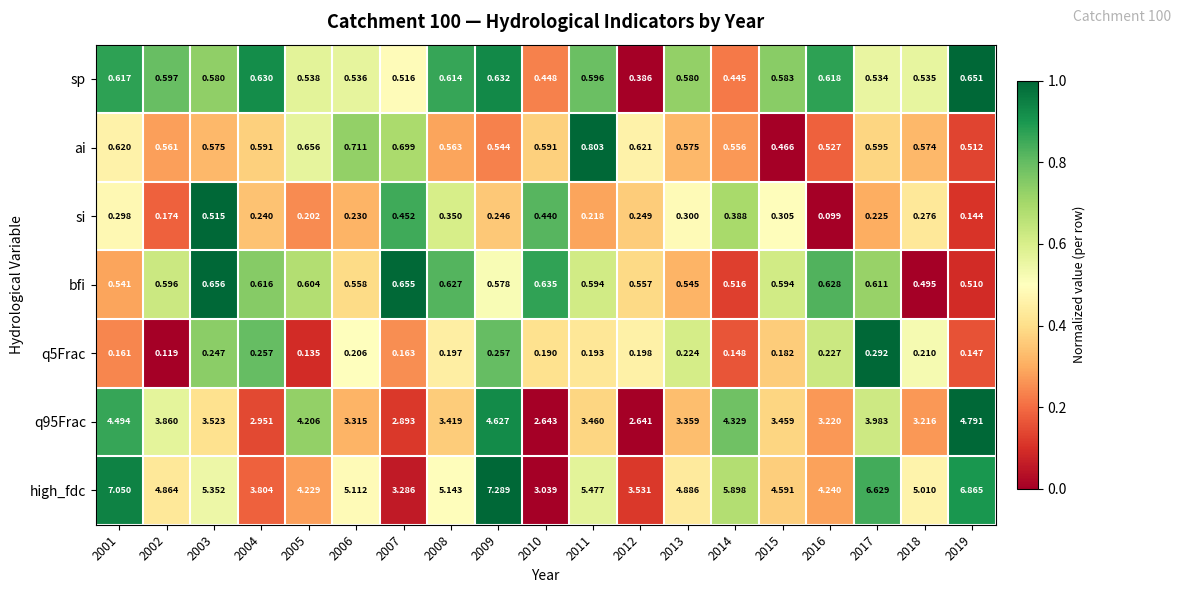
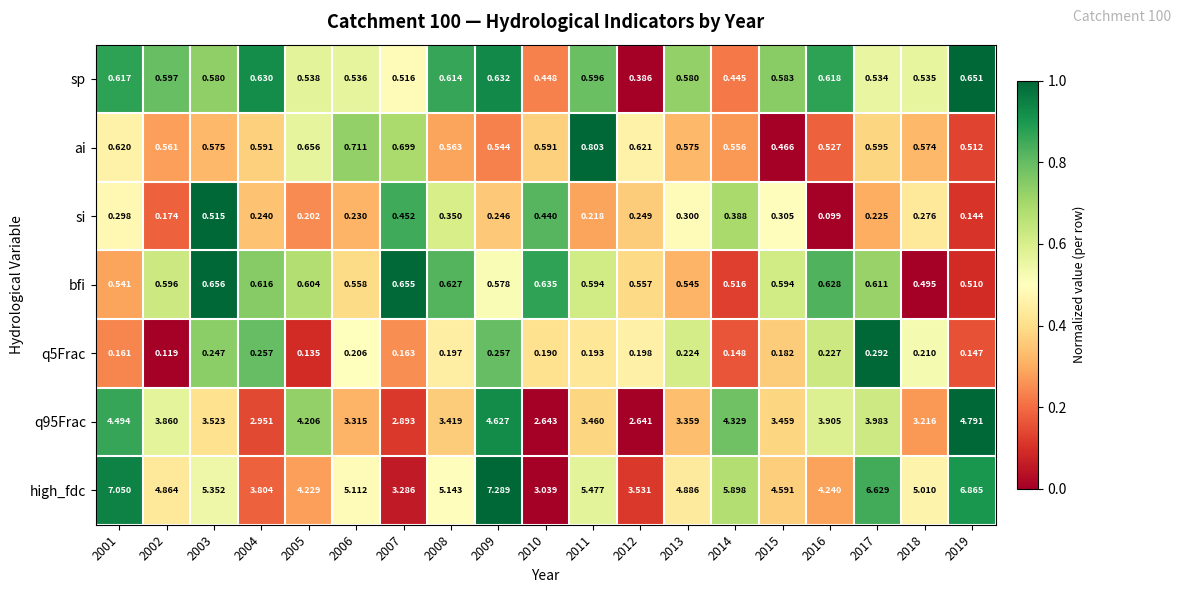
  {
    "sp": {
      "2001": 0.617,
      "2002": 0.597,
      "2003": 0.580,
      "2004": 0.630,
      "2005": 0.538,
      "2006": 0.536,
      "2007": 0.516,
      "2008": 0.614,
      "2009": 0.632,
      "2010": 0.448,
      "2011": 0.596,
      "2012": 0.386,
      "2013": 0.580,
      "2014": 0.445,
      "2015": 0.583,
      "2016": 0.618,
      "2017": 0.534,
      "2018": 0.535,
      "2019": 0.651
    },
    "ai": {
      "2001": 0.620,
      "2002": 0.561,
      "2003": 0.575,
      "2004": 0.591,
      "2005": 0.656,
      "2006": 0.711,
      "2007": 0.699,
      "2008": 0.563,
      "2009": 0.544,
      "2010": 0.591,
      "2011": 0.803,
      "2012": 0.621,
      "2013": 0.575,
      "2014": 0.556,
      "2015": 0.466,
      "2016": 0.527,
      "2017": 0.595,
      "2018": 0.574,
      "2019": 0.512
    },
    "si": {
      "2001": 0.298,
      "2002": 0.174,
      "2003": 0.515,
      "2004": 0.240,
      "2005": 0.202,
      "2006": 0.230,
      "2007": 0.452,
      "2008": 0.350,
      "2009": 0.246,
      "2010": 0.440,
      "2011": 0.218,
      "2012": 0.249,
      "2013": 0.300,
      "2014": 0.388,
      "2015": 0.305,
      "2016": 0.099,
      "2017": 0.225,
      "2018": 0.276,
      "2019": 0.144
    },
    "bfi": {
      "2001": 0.541,
      "2002": 0.596,
      "2003": 0.656,
      "2004": 0.616,
      "2005": 0.604,
      "2006": 0.558,
      "2007": 0.655,
      "2008": 0.627,
      "2009": 0.578,
      "2010": 0.635,
      "2011": 0.594,
      "2012": 0.557,
      "2013": 0.545,
      "2014": 0.516,
      "2015": 0.594,
      "2016": 0.628,
      "2017": 0.611,
      "2018": 0.495,
      "2019": 0.510
    },
    "q5Frac": {
      "2001": 0.161,
      "2002": 0.119,
      "2003": 0.247,
      "2004": 0.257,
      "2005": 0.135,
      "2006": 0.206,
      "2007": 0.163,
      "2008": 0.197,
      "2009": 0.257,
      "2010": 0.190,
      "2011": 0.193,
      "2012": 0.198,
      "2013": 0.224,
      "2014": 0.148,
      "2015": 0.182,
      "2016": 0.227,
      "2017": 0.292,
      "2018": 0.210,
      "2019": 0.147
    },
    "q95Frac": {
      "2001": 4.494,
      "2002": 3.860,
      "2003": 3.523,
      "2004": 2.951,
      "2005": 4.206,
      "2006": 3.315,
      "2007": 2.893,
      "2008": 3.419,
      "2009": 4.627,
      "2010": 2.643,
      "2011": 3.460,
      "2012": 2.641,
      "2013": 3.359,
      "2014": 4.329,
      "2015": 3.459,
-     "2016": 3.220,
+     "2016": 3.905,
      "2017": 3.983,
      "2018": 3.216,
      "2019": 4.791
    },
    "high_fdc": {
      "2001": 7.050,
      "2002": 4.864,
      "2003": 5.352,
      "2004": 3.804,
      "2005": 4.229,
      "2006": 5.112,
      "2007": 3.286,
      "2008": 5.143,
      "2009": 7.289,
      "2010": 3.039,
      "2011": 5.477,
      "2012": 3.531,
      "2013": 4.886,
      "2014": 5.898,
      "2015": 4.591,
      "2016": 4.240,
      "2017": 6.629,
      "2018": 5.010,
      "2019": 6.865
    }
  }
